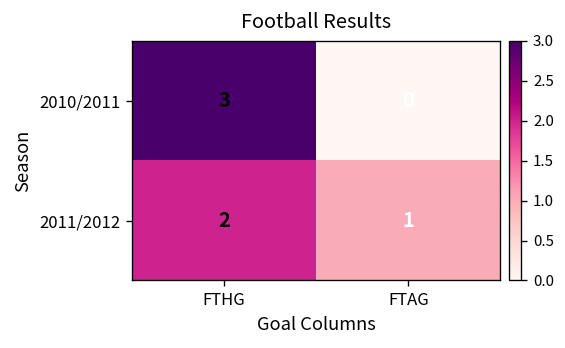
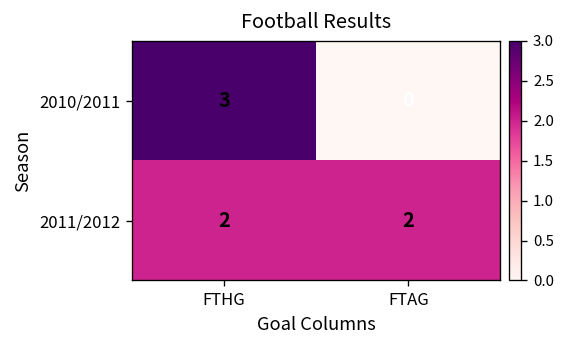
  {
    "2010/2011": {
      "FTHG": 3
    },
    "2011/2012": {
      "FTHG": 2,
-     "FTAG": 1
+     "FTAG": 2
    }
  }
